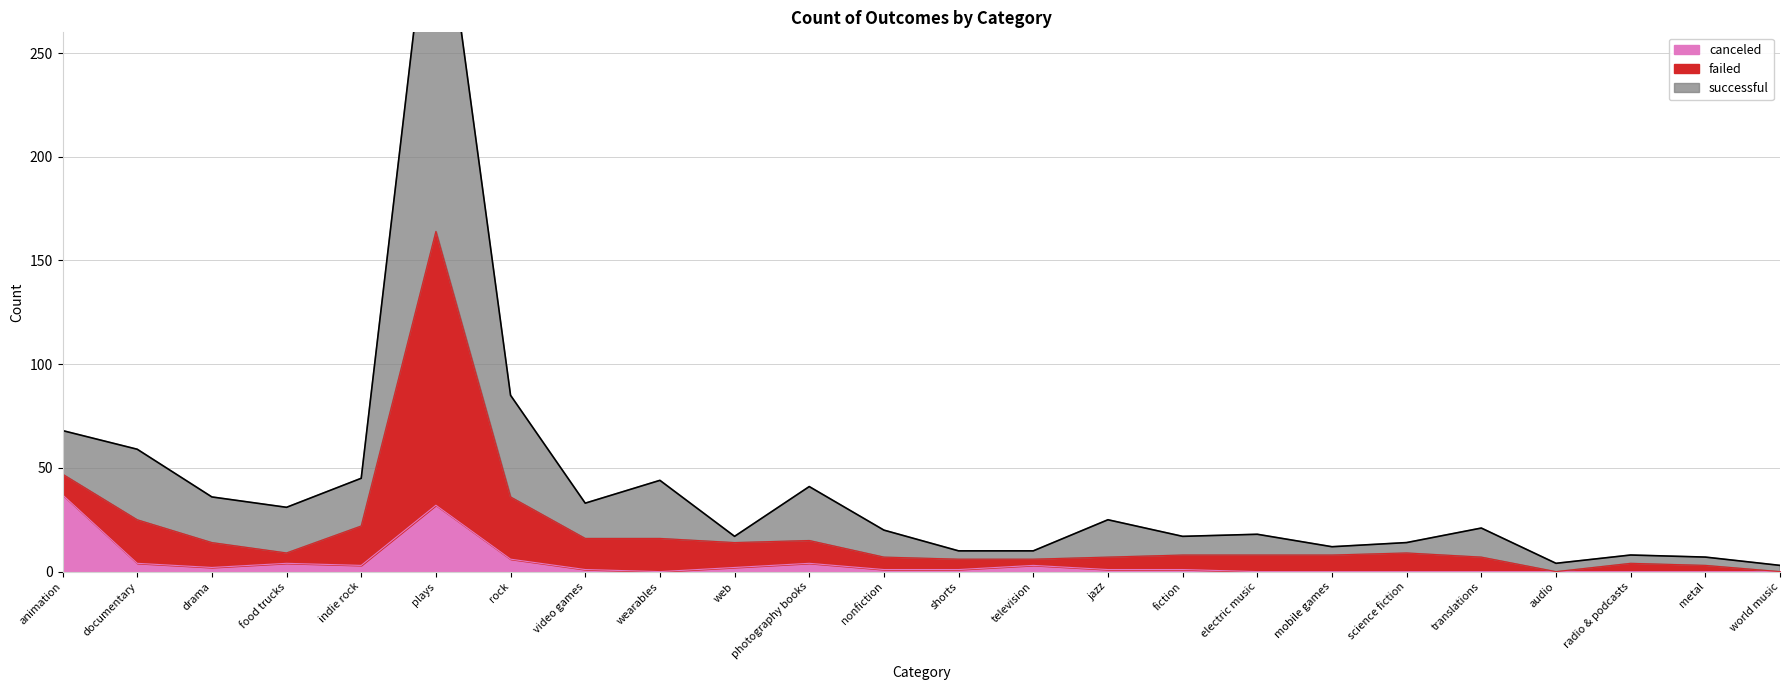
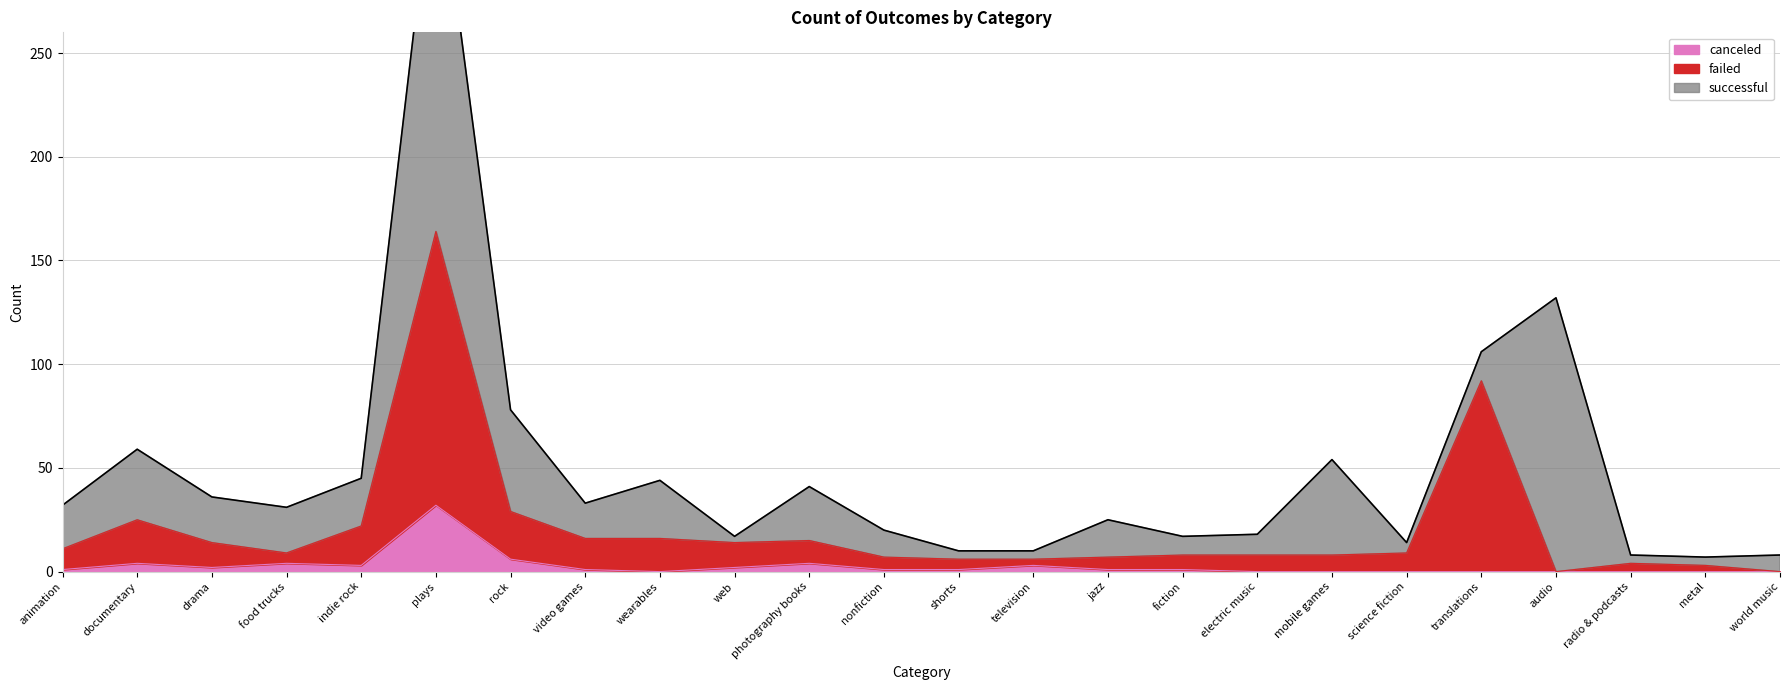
  {
    "canceled": {
-     "animation": 37,
+     "animation": 1,
      "documentary": 4,
      "drama": 2,
      "food trucks": 4,
      "indie rock": 3,
      "plays": 32,
      "rock": 6,
      "video games": 1,
      "wearables": 0,
      "web": 2,
      "photography books": 4,
      "nonfiction": 1,
      "shorts": 1,
      "television": 3,
      "jazz": 1,
      "fiction": 1,
      "electric music": 0,
      "mobile games": 0,
      "science fiction": 0,
      "translations": 0,
      "radio & podcasts": 0,
      "metal": 0
    },
    "failed": {
      "animation": 10,
      "documentary": 21,
      "drama": 12,
      "food trucks": 5,
      "indie rock": 19,
      "plays": 132,
-     "rock": 30,
+     "rock": 23,
      "video games": 15,
      "wearables": 16,
      "web": 12,
      "photography books": 11,
      "nonfiction": 6,
      "shorts": 5,
      "television": 3,
      "jazz": 6,
      "fiction": 7,
      "electric music": 8,
      "mobile games": 8,
      "science fiction": 9,
-     "translations": 7,
+     "translations": 92,
      "radio & podcasts": 4,
      "metal": 3
    },
    "successful": {
      "animation": 21,
      "documentary": 34,
      "drama": 22,
      "food trucks": 22,
      "indie rock": 23,
      "rock": 49,
      "video games": 17,
      "wearables": 28,
      "web": 3,
      "photography books": 26,
      "nonfiction": 13,
      "shorts": 4,
      "television": 4,
      "jazz": 18,
      "fiction": 9,
      "electric music": 10,
-     "mobile games": 4,
+     "mobile games": 46,
      "science fiction": 5,
      "translations": 14,
-     "audio": 4,
+     "audio": 132,
      "radio & podcasts": 4,
      "metal": 4,
-     "world music": 3
+     "world music": 8
    }
  }
